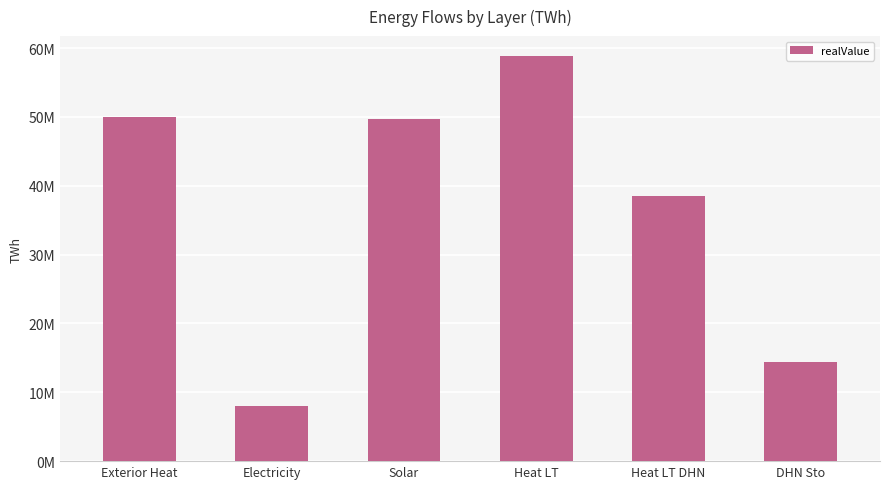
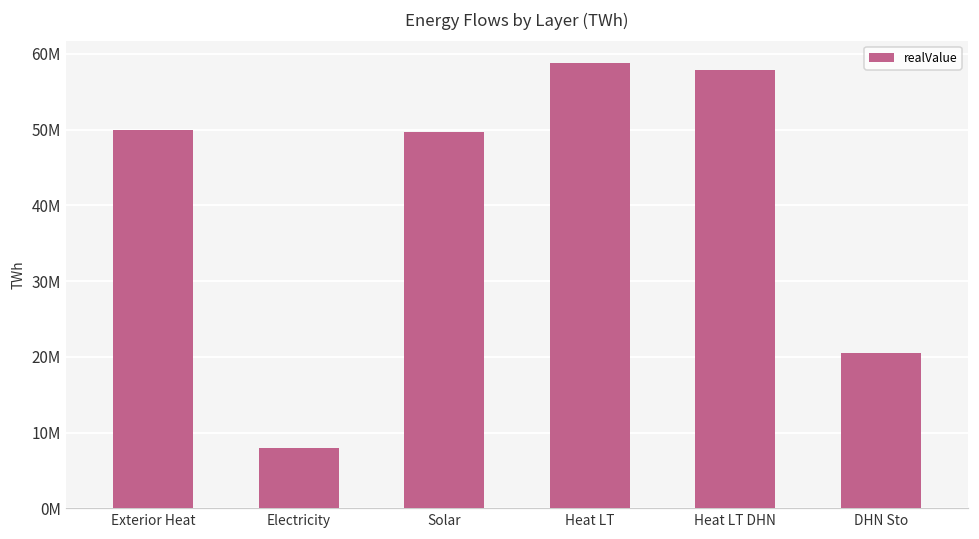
  {
    "Exterior Heat": 50000000,
    "Electricity": 8000000,
    "Solar": 50000000,
    "Heat LT": 59000000,
-   "Heat LT DHN": 39000000,
-   "DHN Sto": 14000000
+   "Heat LT DHN": 58000000,
+   "DHN Sto": 21000000
  }
